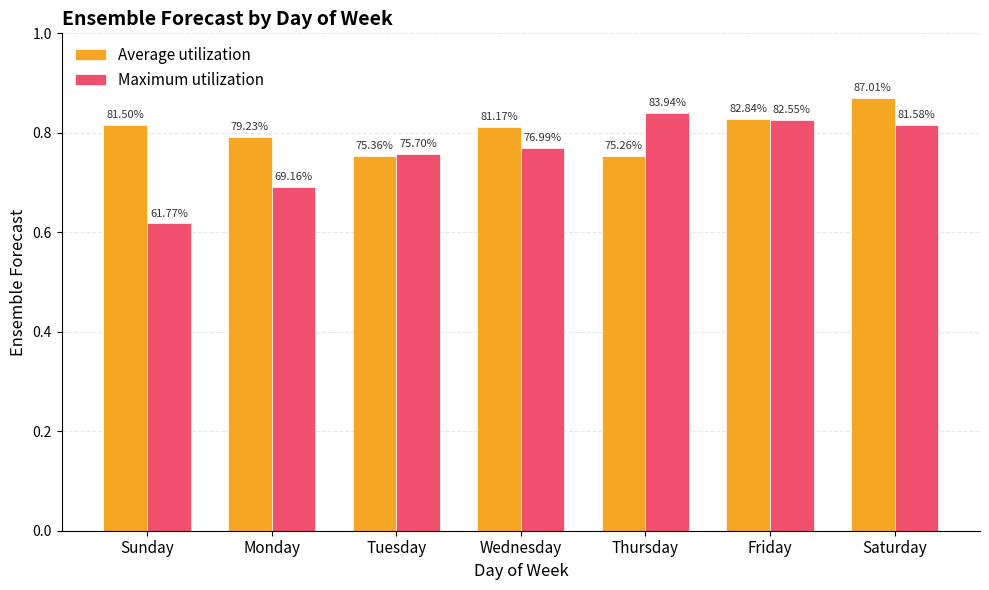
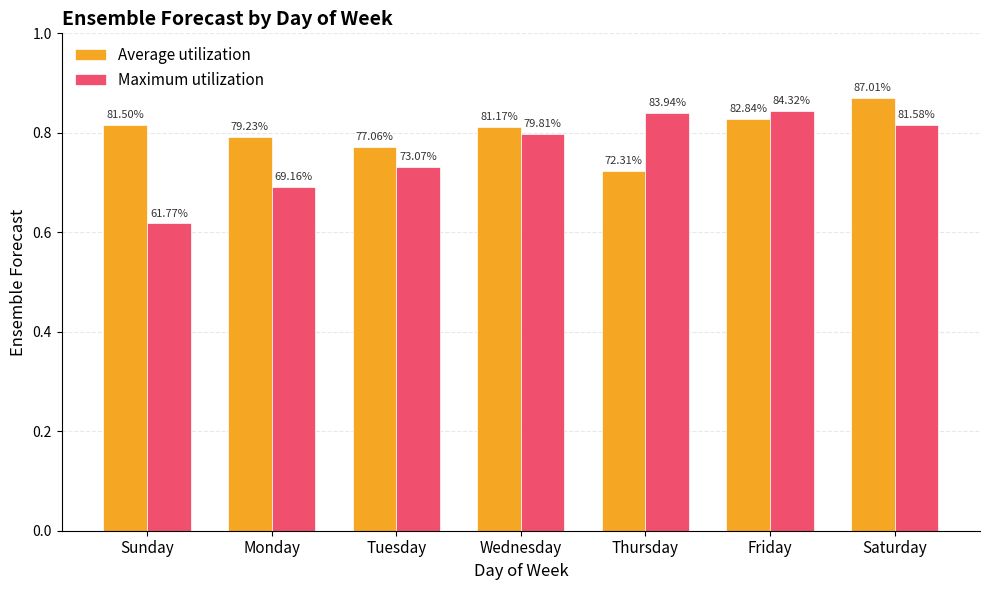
  {
    "Average utilization": {
      "Sunday": "81.50%",
      "Monday": "79.23%",
-     "Tuesday": "75.36%",
+     "Tuesday": "77.06%",
      "Wednesday": "81.17%",
-     "Thursday": "75.26%",
+     "Thursday": "72.31%",
      "Friday": "82.84%",
      "Saturday": "87.01%"
    },
    "Maximum utilization": {
      "Sunday": "61.77%",
      "Monday": "69.16%",
-     "Tuesday": "75.70%",
-     "Wednesday": "76.99%",
+     "Tuesday": "73.07%",
+     "Wednesday": "79.81%",
      "Thursday": "83.94%",
-     "Friday": "82.55%",
+     "Friday": "84.32%",
      "Saturday": "81.58%"
    }
  }
